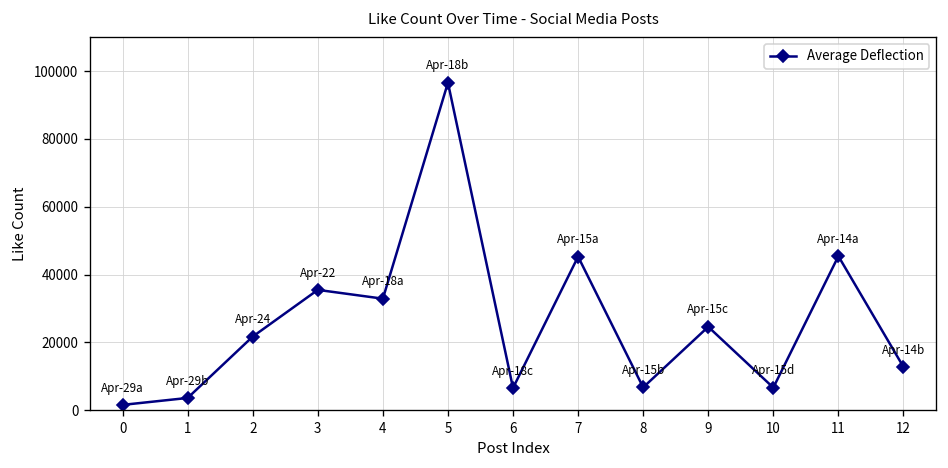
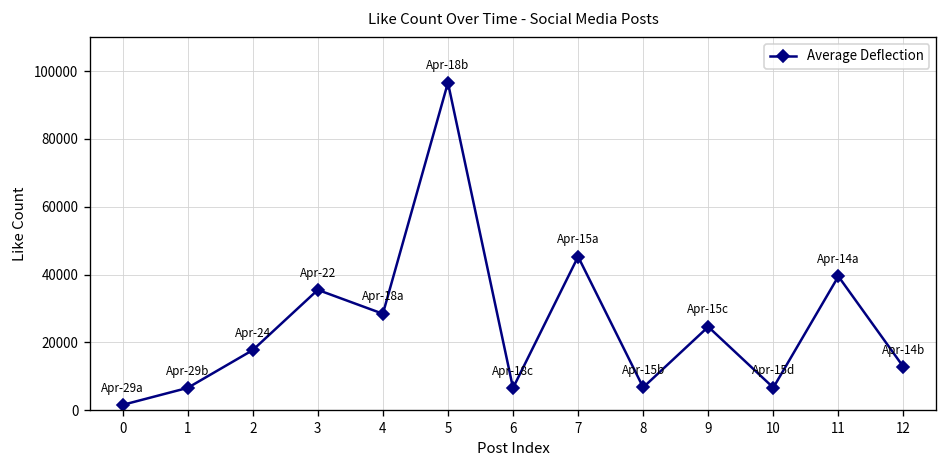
  {
    "0": 2000,
-   "1": 4000,
-   "2": 22000,
+   "1": 7000,
+   "2": 18000,
    "3": 35000,
-   "4": 33000,
+   "4": 28000,
    "5": 97000,
    "6": 7000,
    "7": 45000,
    "8": 7000,
    "9": 25000,
    "10": 7000,
-   "11": 45000,
+   "11": 39000,
    "12": 13000
  }
